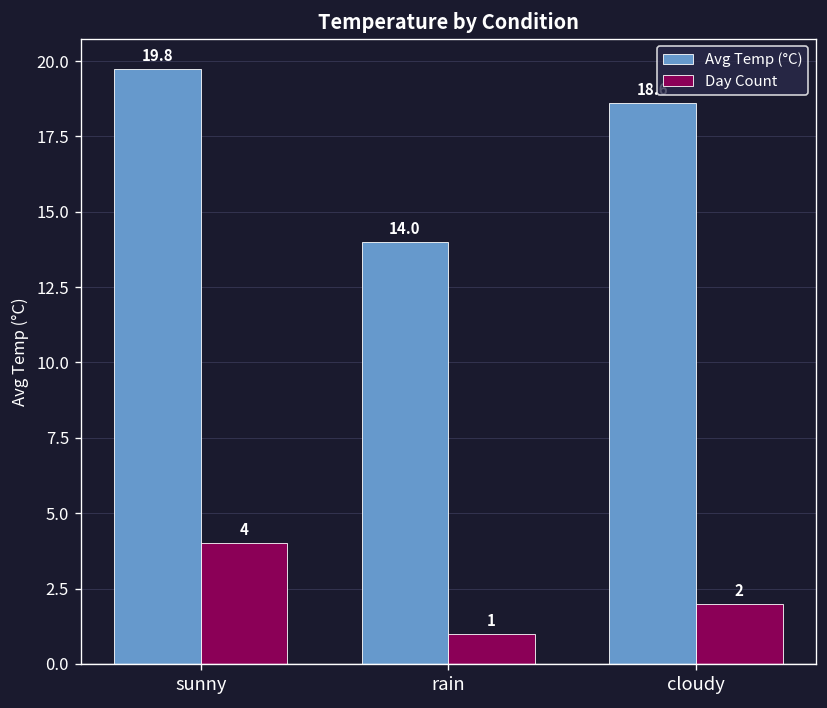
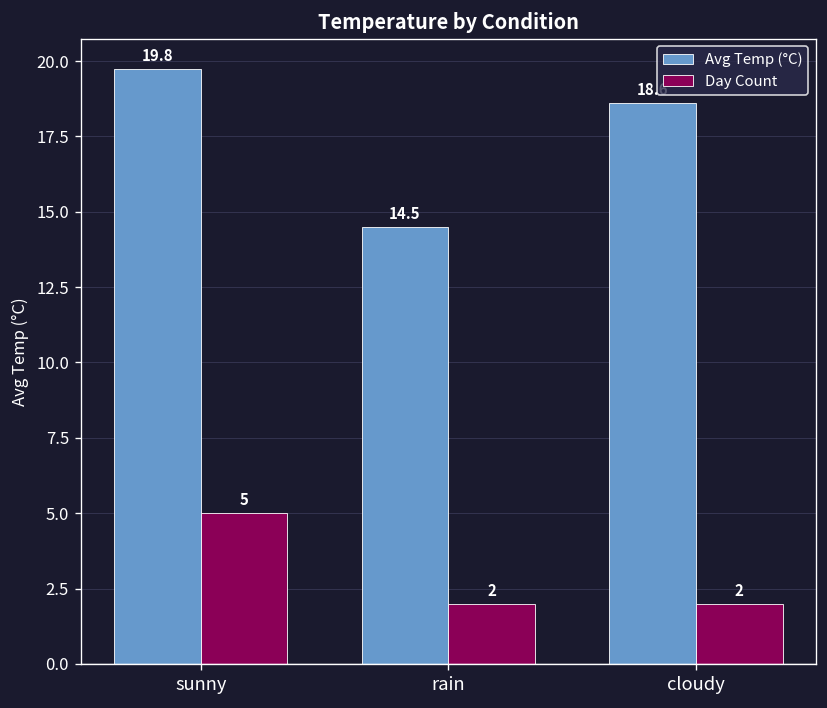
  {
    "Avg Temp (°C)": {
      "sunny": 19.8,
-     "rain": 14.0
+     "rain": 14.5
    },
    "Day Count": {
-     "sunny": 4,
-     "rain": 1,
+     "sunny": 5,
+     "rain": 2,
      "cloudy": 2
    }
  }
